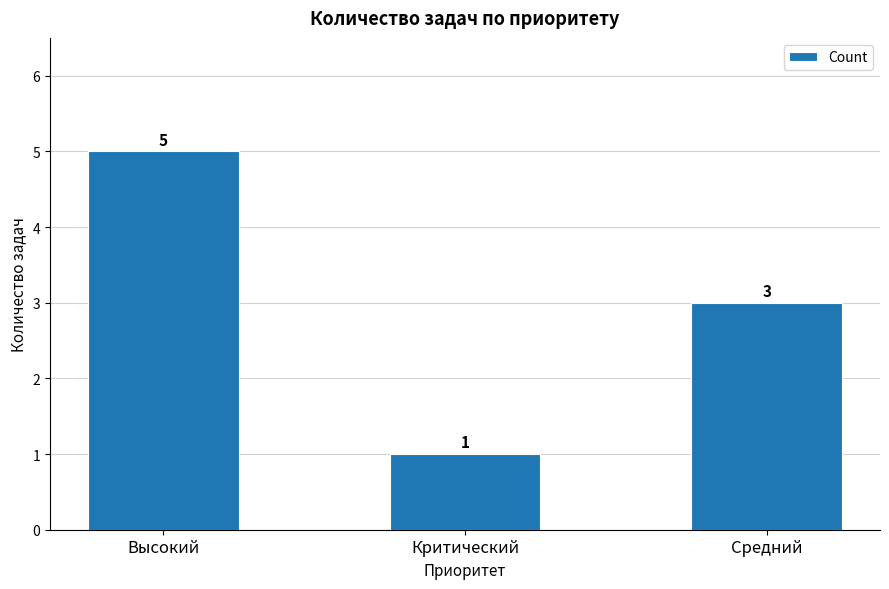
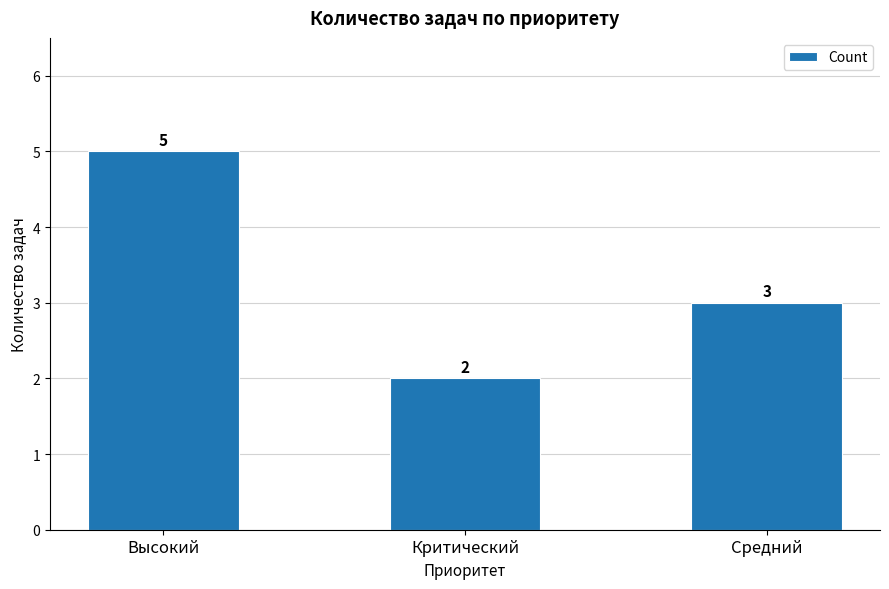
  {
    "Высокий": 5,
-   "Критический": 1,
+   "Критический": 2,
    "Средний": 3
  }
